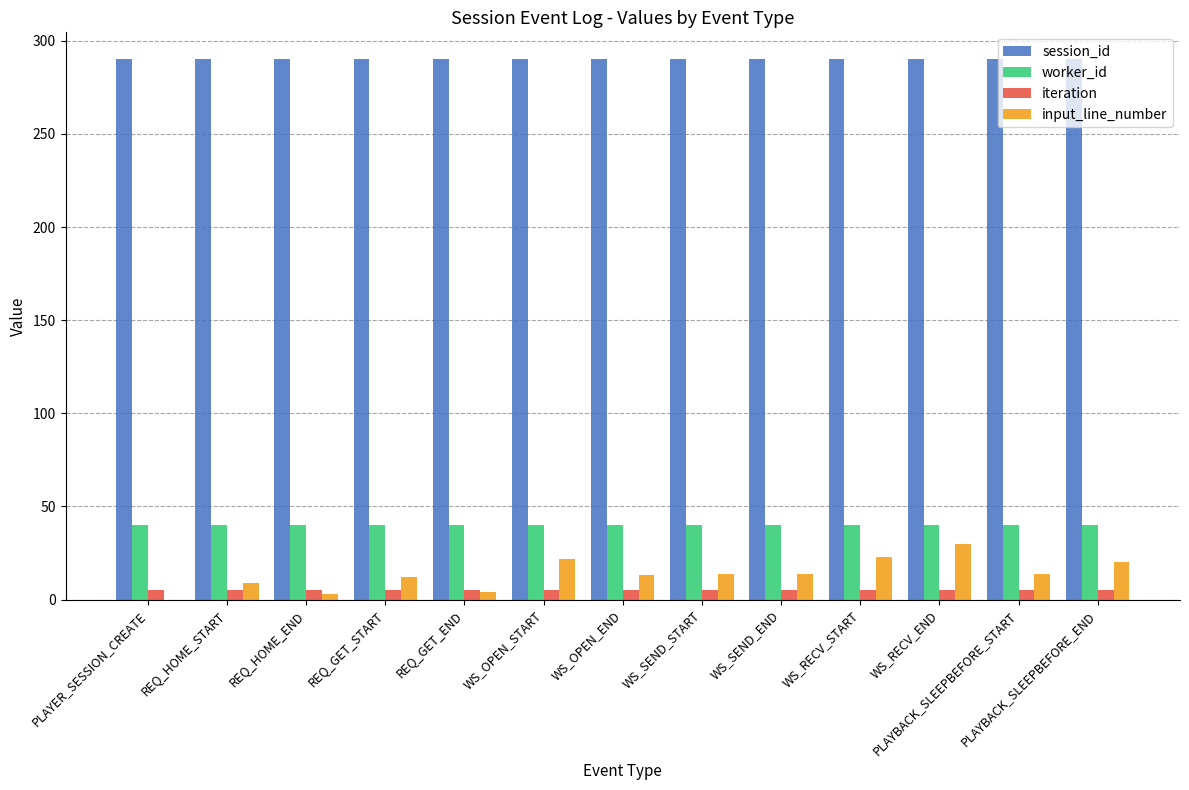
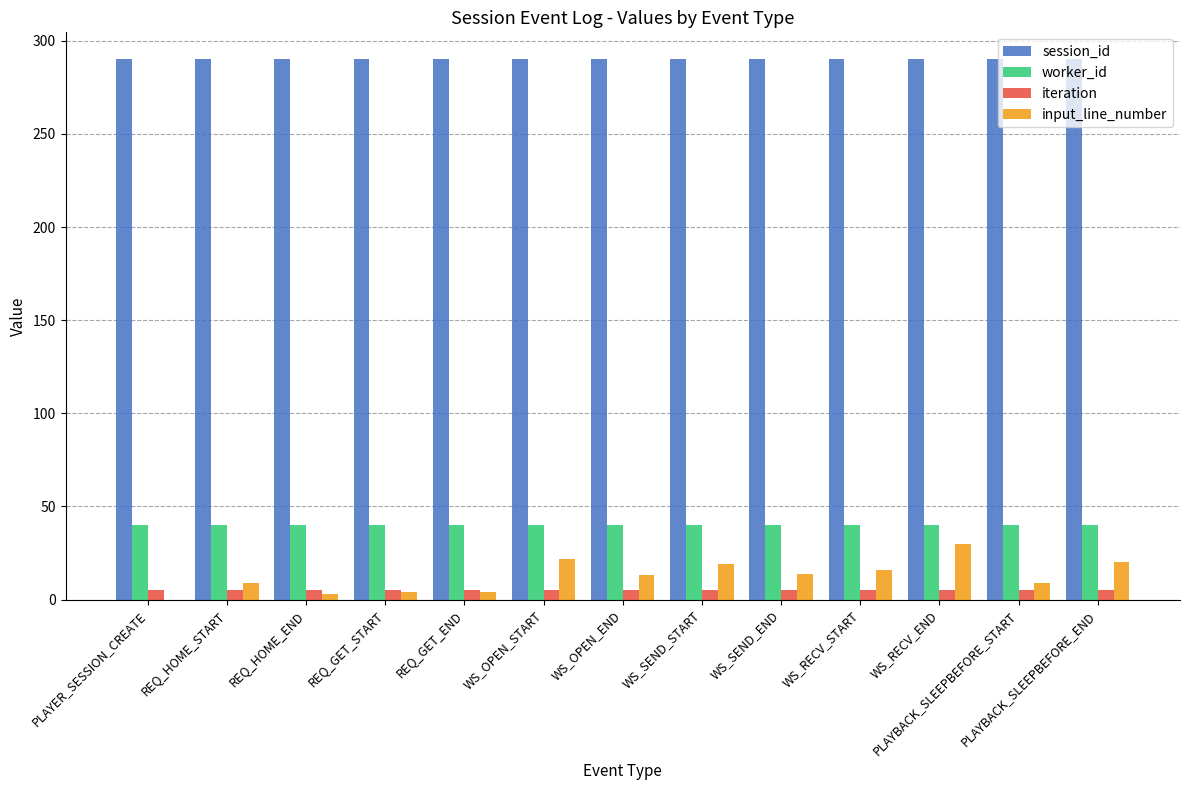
  {
    "session_id": {
      "PLAYER_SESSION_CREATE": 290,
      "REQ_HOME_START": 290,
      "REQ_HOME_END": 290,
      "REQ_GET_START": 290,
      "REQ_GET_END": 290,
      "WS_OPEN_START": 290,
      "WS_OPEN_END": 290,
      "WS_SEND_START": 290,
      "WS_SEND_END": 290,
      "WS_RECV_START": 290,
      "WS_RECV_END": 290,
      "PLAYBACK_SLEEPBEFORE_START": 290
    },
    "worker_id": {
      "PLAYER_SESSION_CREATE": 40,
      "REQ_HOME_START": 40,
      "REQ_HOME_END": 40,
      "REQ_GET_START": 40,
      "REQ_GET_END": 40,
      "WS_OPEN_START": 40,
      "WS_OPEN_END": 40,
      "WS_SEND_START": 40,
      "WS_SEND_END": 40,
      "WS_RECV_START": 40,
      "WS_RECV_END": 40,
      "PLAYBACK_SLEEPBEFORE_START": 40,
      "PLAYBACK_SLEEPBEFORE_END": 40
    },
    "iteration": {
      "PLAYER_SESSION_CREATE": 5,
      "REQ_HOME_START": 5,
      "REQ_HOME_END": 5,
      "REQ_GET_START": 5,
      "REQ_GET_END": 5,
      "WS_OPEN_START": 5,
      "WS_OPEN_END": 5,
      "WS_SEND_START": 5,
      "WS_SEND_END": 5,
      "WS_RECV_START": 5,
      "WS_RECV_END": 5,
      "PLAYBACK_SLEEPBEFORE_START": 5,
      "PLAYBACK_SLEEPBEFORE_END": 5
    },
    "input_line_number": {
      "PLAYER_SESSION_CREATE": 0,
      "REQ_HOME_START": 9,
      "REQ_HOME_END": 3,
-     "REQ_GET_START": 12,
+     "REQ_GET_START": 4,
      "REQ_GET_END": 4,
      "WS_OPEN_START": 22,
      "WS_OPEN_END": 13,
-     "WS_SEND_START": 14,
+     "WS_SEND_START": 19,
      "WS_SEND_END": 14,
-     "WS_RECV_START": 23,
+     "WS_RECV_START": 16,
      "WS_RECV_END": 30,
-     "PLAYBACK_SLEEPBEFORE_START": 14,
+     "PLAYBACK_SLEEPBEFORE_START": 9,
      "PLAYBACK_SLEEPBEFORE_END": 20
    }
  }
